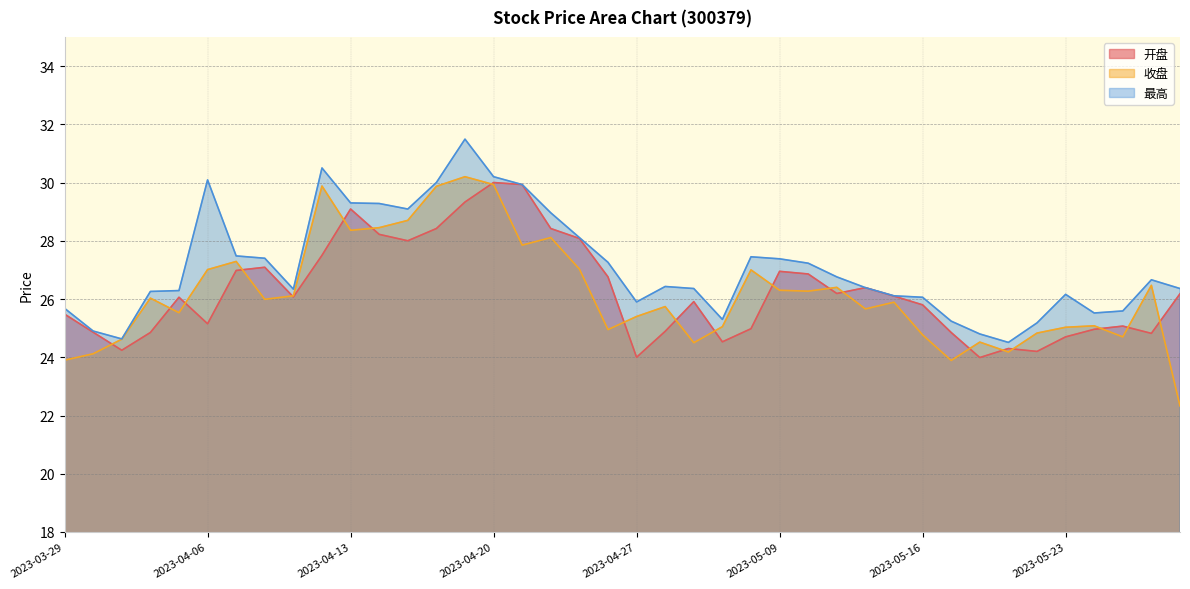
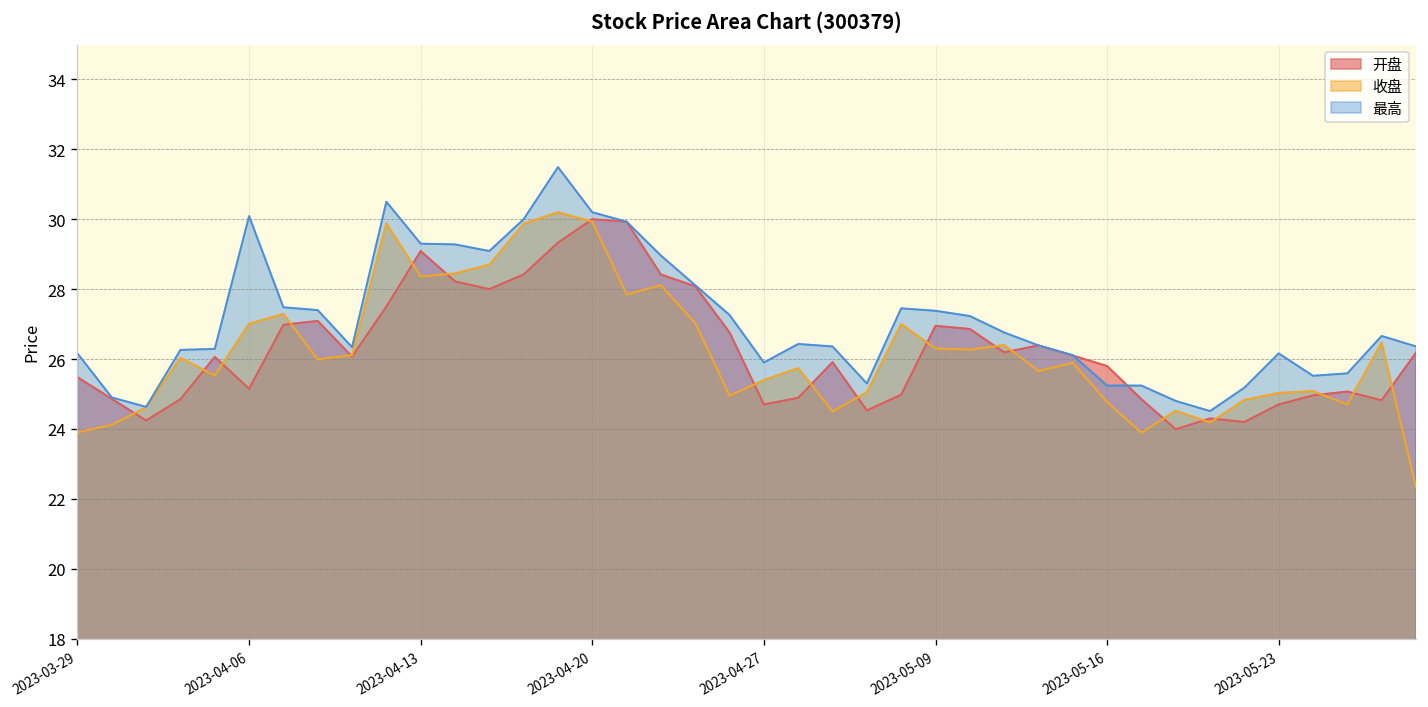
  {
    "开盘": {
      "2023-03-29": 25.5,
      "2023-04-06": 25.2,
      "2023-04-13": 29.1,
-     "2023-04-27": 24.0,
+     "2023-04-27": 24.7,
      "2023-05-09": 27.0,
      "2023-05-16": 25.8,
      "2023-05-23": 24.7
    },
    "收盘": {
      "2023-03-29": 23.9,
      "2023-04-06": 27.0,
      "2023-04-13": 28.4,
      "2023-04-27": 25.4,
      "2023-05-09": 26.3,
      "2023-05-16": 24.8,
      "2023-05-23": 25.0
    },
    "最高": {
-     "2023-03-29": 25.7,
+     "2023-03-29": 26.2,
      "2023-04-06": 30.1,
      "2023-04-13": 29.3,
      "2023-04-20": 30.2,
      "2023-04-27": 25.9,
      "2023-05-09": 27.4,
-     "2023-05-16": 26.1,
+     "2023-05-16": 25.2,
      "2023-05-23": 26.2
    }
  }
